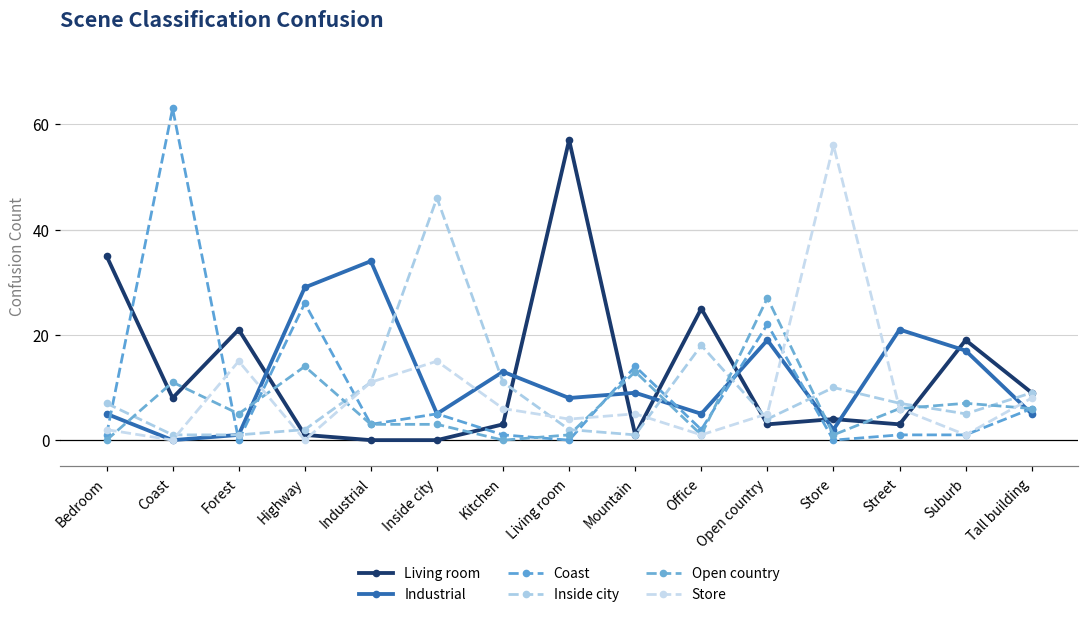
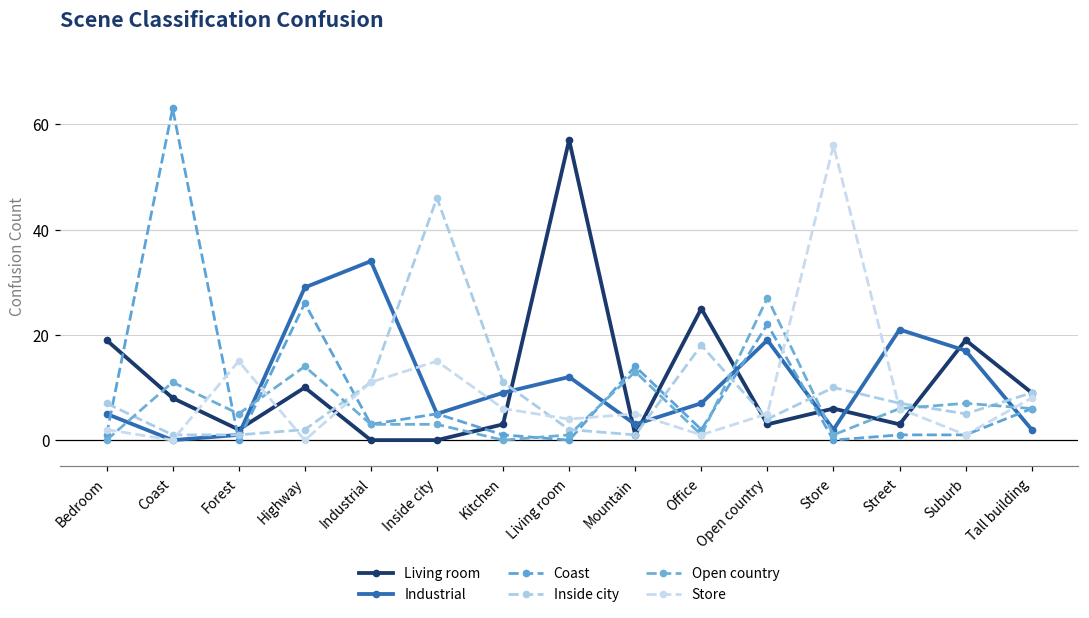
  {
    "Living room": {
-     "Bedroom": 35,
+     "Bedroom": 19,
      "Coast": 8,
-     "Forest": 21,
-     "Highway": 1,
+     "Forest": 2,
+     "Highway": 10,
      "Industrial": 0,
      "Inside city": 0,
      "Kitchen": 3,
      "Living room": 57,
      "Office": 25,
      "Open country": 3,
-     "Store": 4,
+     "Store": 6,
      "Street": 3,
      "Suburb": 19
    },
    "Industrial": {
      "Bedroom": 5,
      "Highway": 29,
      "Industrial": 34,
-     "Kitchen": 13,
-     "Living room": 8,
-     "Mountain": 9,
-     "Office": 5,
+     "Kitchen": 9,
+     "Living room": 12,
+     "Mountain": 3,
+     "Office": 7,
      "Open country": 19,
      "Store": 2,
      "Street": 21,
      "Suburb": 17,
-     "Tall building": 5
+     "Tall building": 2
    }
  }
